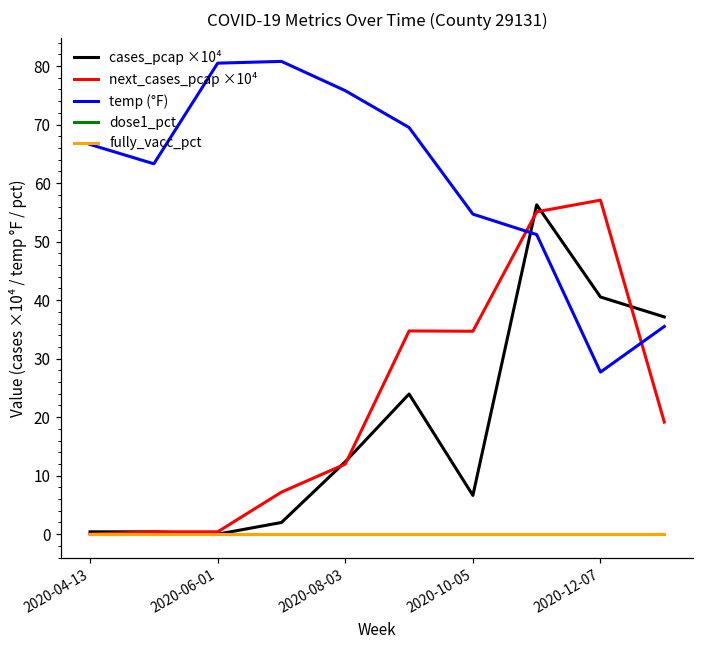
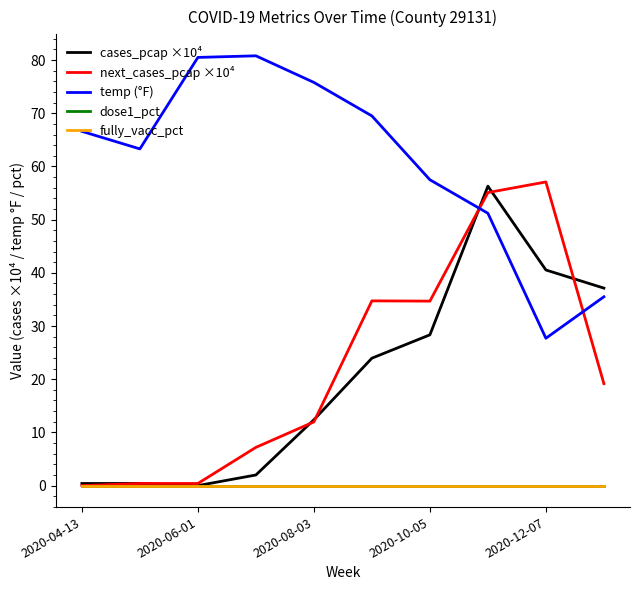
  {
    "cases_pcap ×10⁴": {
-     "2020-10-05": 7,
+     "2020-10-05": 28,
      "2020-12-07": 41
    },
    "next_cases_pcap ×10⁴": {
      "2020-10-05": 35,
      "2020-12-07": 57
    },
    "temp (°F)": {
      "2020-04-13": 67,
      "2020-06-01": 81,
      "2020-08-03": 76,
-     "2020-10-05": 55,
+     "2020-10-05": 58,
      "2020-12-07": 28
    },
    "fully_vacc_pct": {
      "2020-08-03": 0,
      "2020-10-05": 0,
      "2020-12-07": 0
    }
  }
